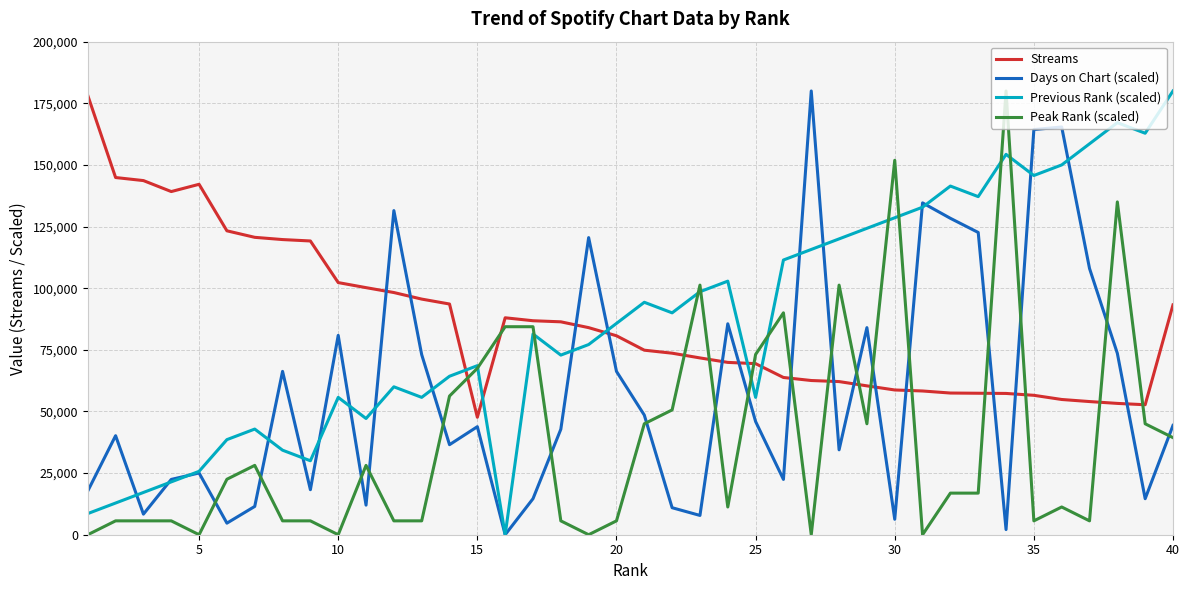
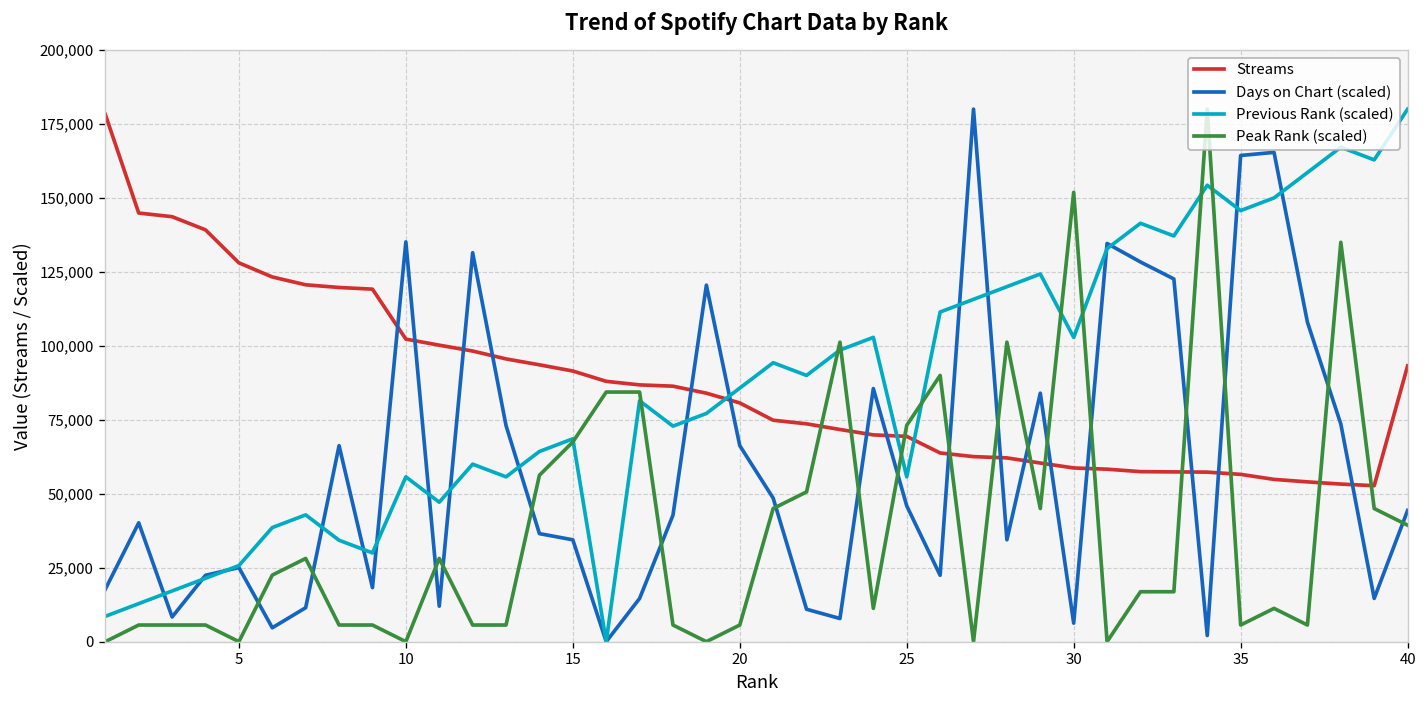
  {
    "Streams": {
-     "5": "142,000",
+     "5": "128,000",
      "10": "102,000",
-     "15": "48,000",
+     "15": "91,000",
      "20": "81,000",
      "25": "69,000",
      "30": "59,000",
      "35": "57,000",
      "40": "93,000"
    },
    "Days on Chart (scaled)": {
-     "10": "81,000",
-     "15": "44,000",
+     "10": "135,000",
+     "15": "34,000",
      "20": "66,000",
      "25": "46,000",
      "30": "6,000",
      "35": "164,000",
      "40": "44,000"
    },
    "Previous Rank (scaled)": {
      "10": "56,000",
      "15": "69,000",
      "20": "86,000",
      "25": "56,000",
-     "30": "129,000",
+     "30": "103,000",
      "35": "146,000",
      "40": "180,000"
    },
    "Peak Rank (scaled)": {
      "5": "0",
      "10": "0",
      "15": "68,000",
      "20": "6,000",
      "25": "73,000",
      "30": "152,000",
      "35": "6,000",
      "40": "39,000"
    }
  }
